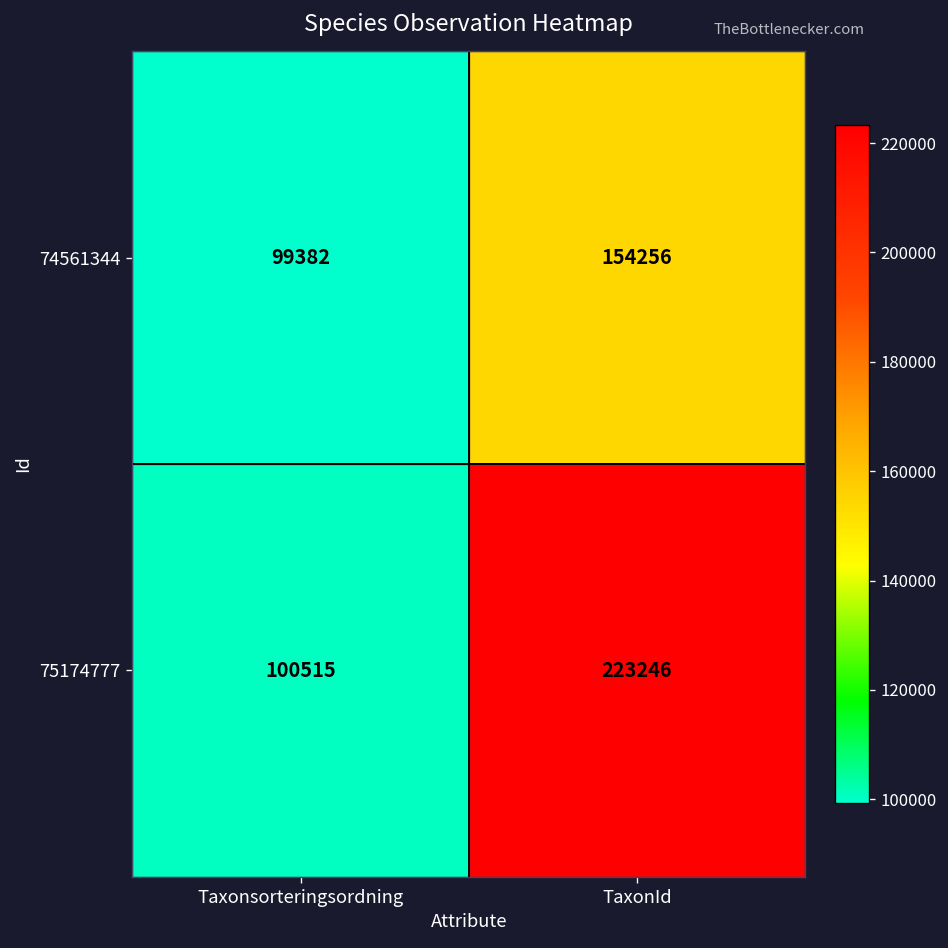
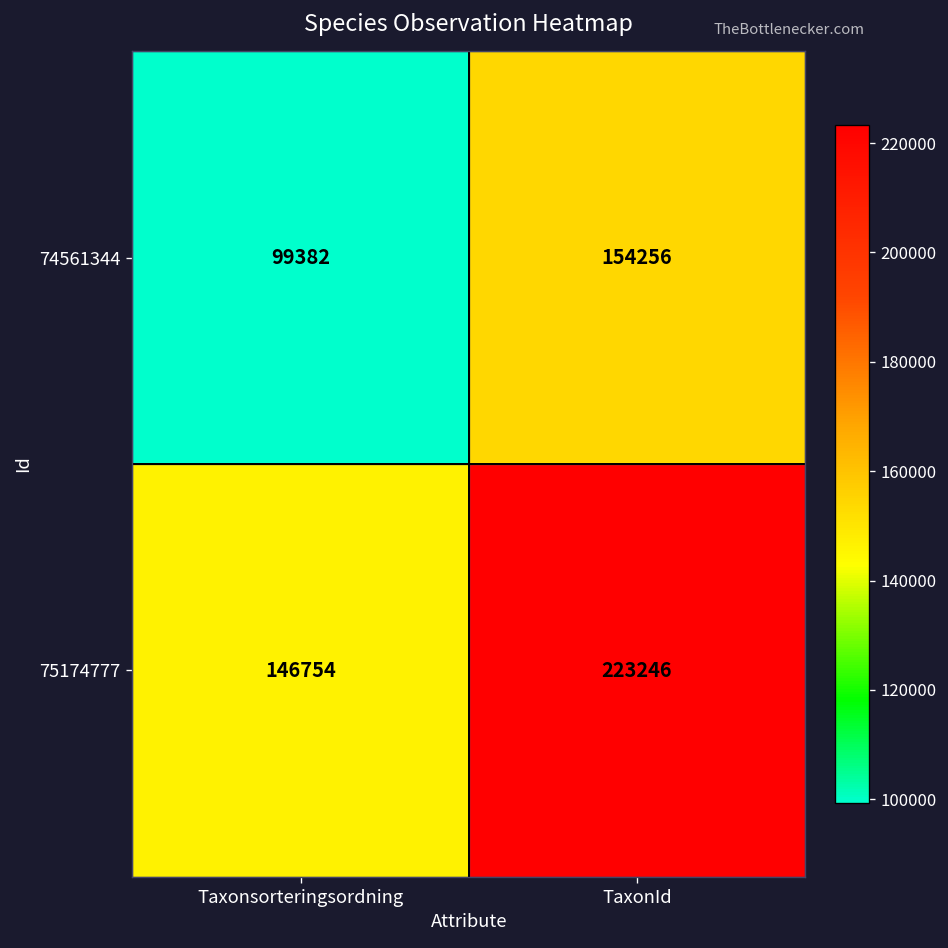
  {
    "74561344": {
      "Taxonsorteringsordning": 99382,
      "TaxonId": 154256
    },
    "75174777": {
-     "Taxonsorteringsordning": 100515,
+     "Taxonsorteringsordning": 146754,
      "TaxonId": 223246
    }
  }
